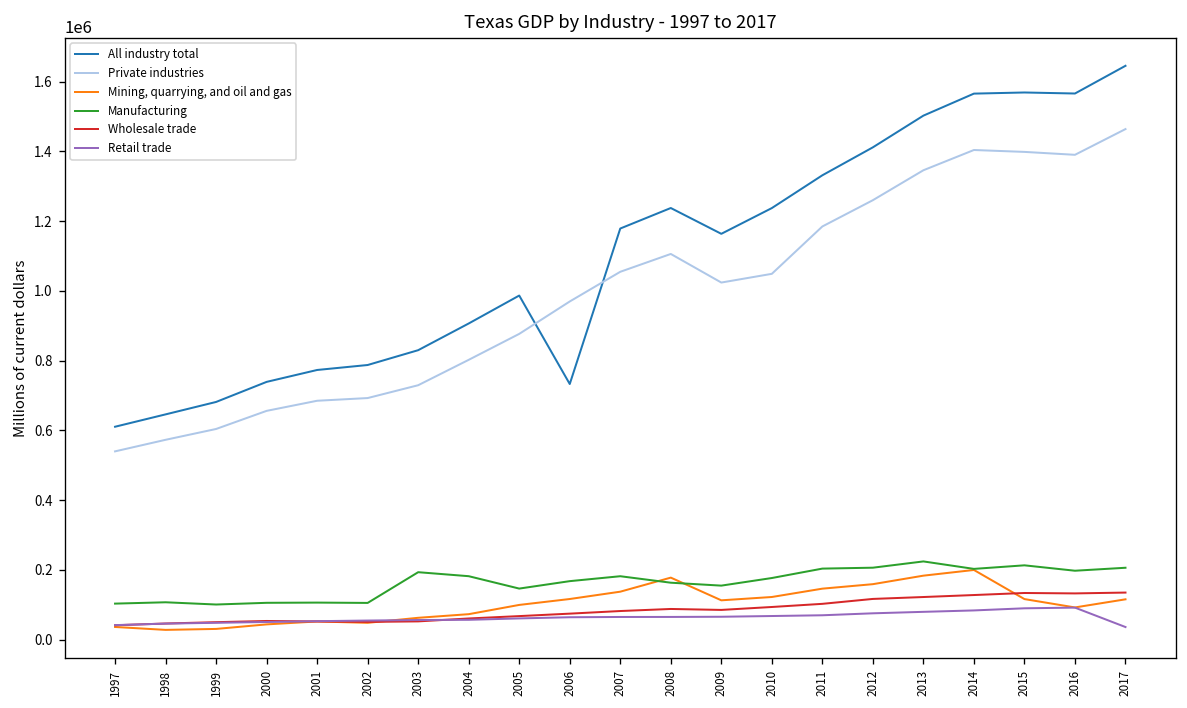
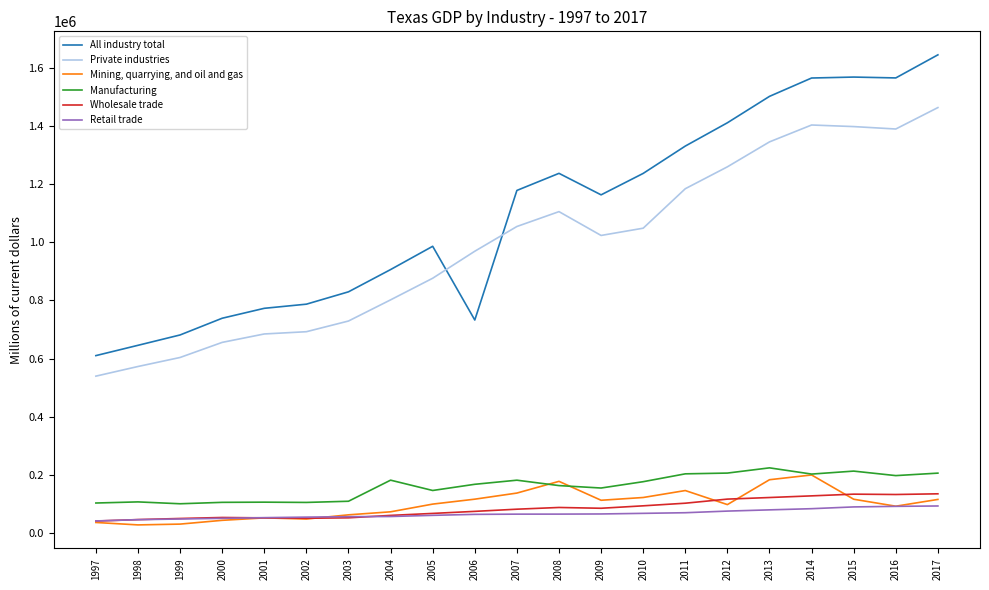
  {
    "All industry total": {
      "1997": 610000,
      "1998": 650000,
      "1999": 680000,
      "2000": 740000,
      "2001": 770000,
      "2002": 790000,
      "2003": 830000,
      "2004": 910000,
      "2005": 990000,
      "2006": 730000,
      "2007": 1180000,
      "2008": 1240000,
      "2009": 1160000,
      "2010": 1240000,
      "2011": 1330000,
      "2012": 1410000,
      "2013": 1500000,
      "2014": 1570000,
      "2015": 1570000,
      "2016": 1570000,
      "2017": 1650000
    },
    "Private industries": {
      "1997": 540000,
      "1998": 570000,
      "1999": 600000,
      "2000": 660000,
      "2001": 680000,
      "2002": 690000,
      "2003": 730000,
      "2004": 800000,
      "2005": 880000,
      "2006": 970000,
      "2007": 1050000,
      "2008": 1110000,
      "2009": 1020000,
      "2010": 1050000,
      "2011": 1180000,
      "2012": 1260000,
      "2013": 1350000,
      "2014": 1400000,
      "2015": 1400000,
      "2016": 1390000,
      "2017": 1460000
    },
    "Mining, quarrying, and oil and gas": {
      "1998": 30000,
      "1999": 30000,
      "2004": 70000,
      "2005": 100000,
      "2006": 120000,
      "2007": 140000,
      "2008": 180000,
      "2009": 110000,
      "2010": 120000,
      "2011": 150000,
-     "2012": 160000,
+     "2012": 100000,
      "2013": 180000,
      "2015": 120000,
      "2017": 120000
    },
    "Manufacturing": {
      "1997": 100000,
      "1998": 110000,
      "1999": 100000,
      "2000": 110000,
      "2001": 110000,
      "2002": 110000,
-     "2003": 190000,
+     "2003": 110000,
      "2004": 180000,
      "2005": 150000,
      "2006": 170000,
      "2007": 180000,
      "2008": 160000,
      "2009": 150000,
      "2010": 180000,
      "2011": 200000,
      "2012": 210000,
      "2013": 220000,
      "2015": 210000,
      "2016": 200000,
      "2017": 210000
    },
    "Wholesale trade": {
      "2006": 70000,
      "2007": 80000,
      "2008": 90000,
      "2009": 90000,
      "2010": 90000,
      "2011": 100000,
      "2012": 120000,
      "2013": 120000,
      "2014": 130000,
      "2015": 130000,
      "2016": 130000,
      "2017": 130000
    },
    "Retail trade": {
      "2006": 60000,
      "2007": 60000,
      "2008": 60000,
      "2009": 70000,
      "2010": 70000,
      "2011": 70000,
      "2012": 80000,
      "2013": 80000,
      "2014": 80000,
      "2015": 90000,
-     "2017": 40000
+     "2017": 90000
    }
  }
